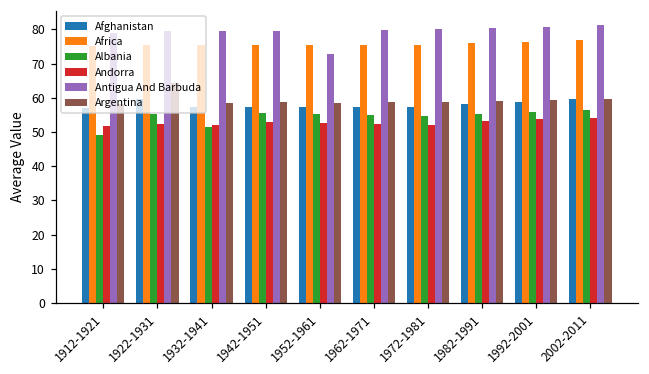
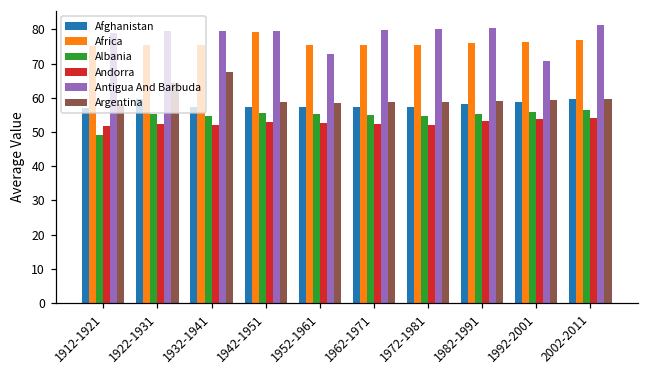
  {
    "Afghanistan": {
      "1942-1951": 57,
      "1952-1961": 57,
      "1962-1971": 57,
      "1972-1981": 57,
      "1982-1991": 58,
      "1992-2001": 59,
      "2002-2011": 60
    },
    "Africa": {
-     "1942-1951": 75,
+     "1942-1951": 79,
      "1952-1961": 75,
      "1962-1971": 75,
      "1972-1981": 76,
      "1982-1991": 76,
      "1992-2001": 76,
      "2002-2011": 77
    },
    "Albania": {
      "1912-1921": 49,
-     "1932-1941": 52,
+     "1932-1941": 55,
      "1942-1951": 55,
      "1952-1961": 55,
      "1962-1971": 55,
      "1972-1981": 55,
      "1982-1991": 55,
      "1992-2001": 56,
      "2002-2011": 56
    },
    "Andorra": {
      "1912-1921": 52,
      "1922-1931": 52,
      "1932-1941": 52,
      "1942-1951": 53,
      "1952-1961": 53,
      "1962-1971": 52,
      "1972-1981": 52,
      "1982-1991": 53,
      "1992-2001": 54,
      "2002-2011": 54
    },
    "Antigua And Barbuda": {
      "1932-1941": 80,
      "1942-1951": 80,
      "1952-1961": 73,
      "1962-1971": 80,
      "1972-1981": 80,
      "1982-1991": 80,
-     "1992-2001": 81,
+     "1992-2001": 71,
      "2002-2011": 81
    },
    "Argentina": {
-     "1932-1941": 58,
+     "1932-1941": 68,
      "1942-1951": 59,
      "1952-1961": 58,
      "1962-1971": 59,
      "1972-1981": 59,
      "1982-1991": 59,
      "1992-2001": 59,
      "2002-2011": 60
    }
  }
